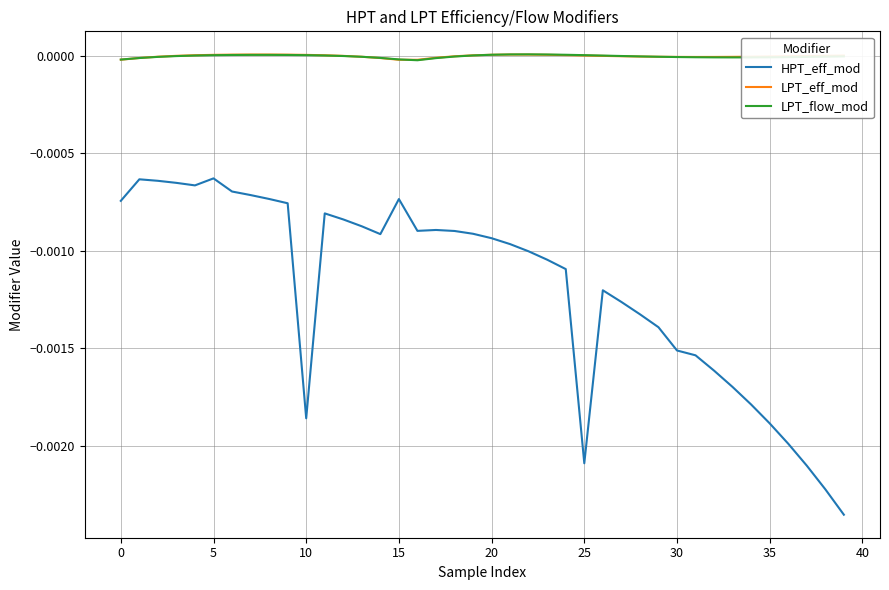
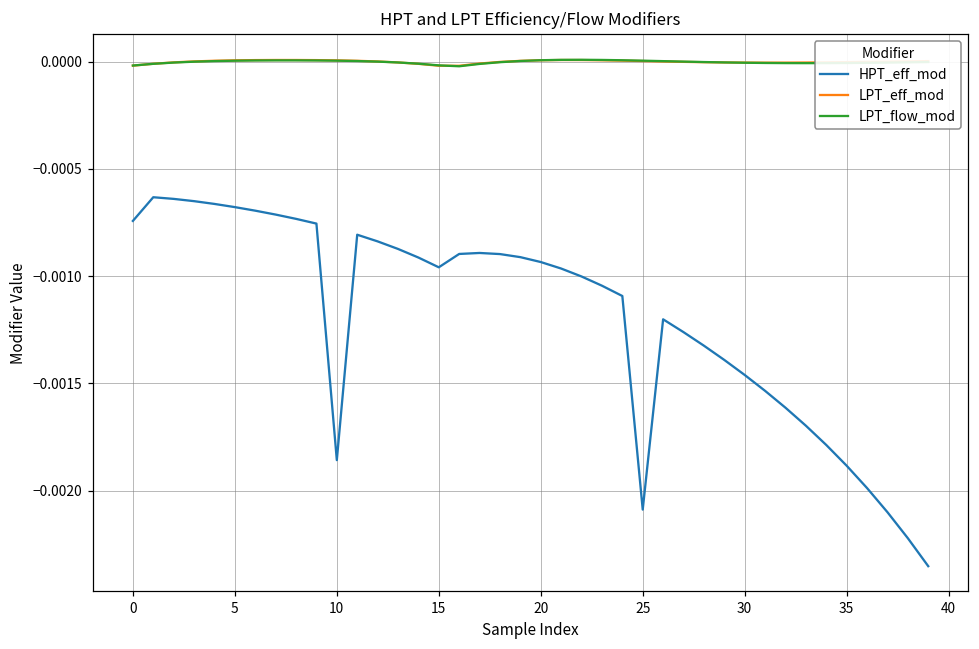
  {
    "HPT_eff_mod": {
      "0": -0.00074,
-     "5": -0.00063,
+     "5": -0.00068,
      "10": -0.00186,
-     "15": -0.00073,
+     "15": -0.00096,
      "20": -0.00093,
      "25": -0.00209,
-     "30": -0.00151,
+     "30": -0.00146,
      "35": -0.00188
    }
  }
